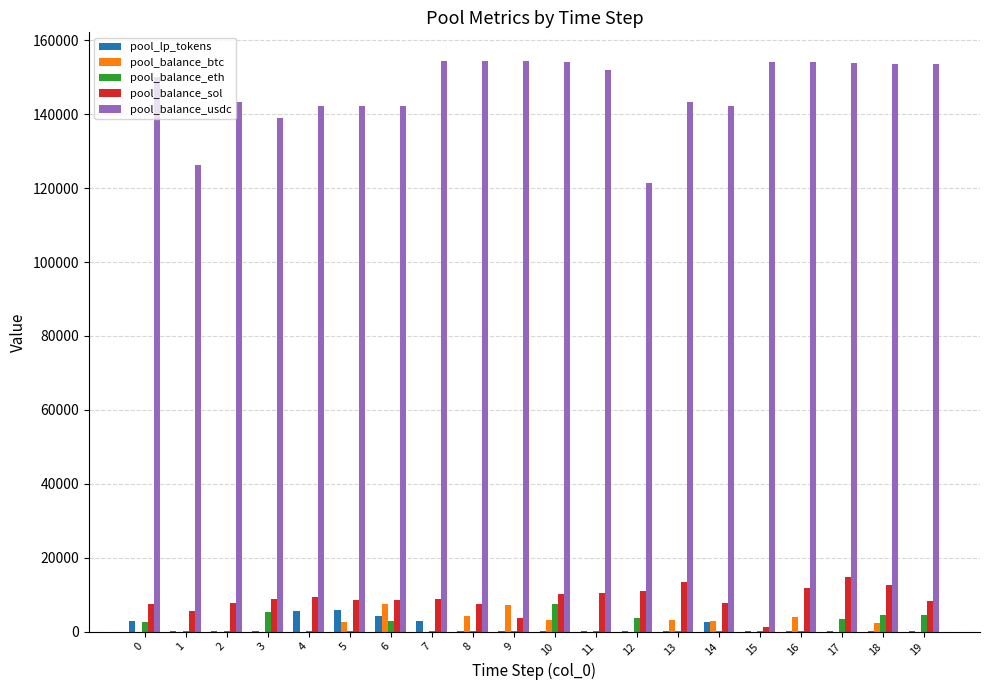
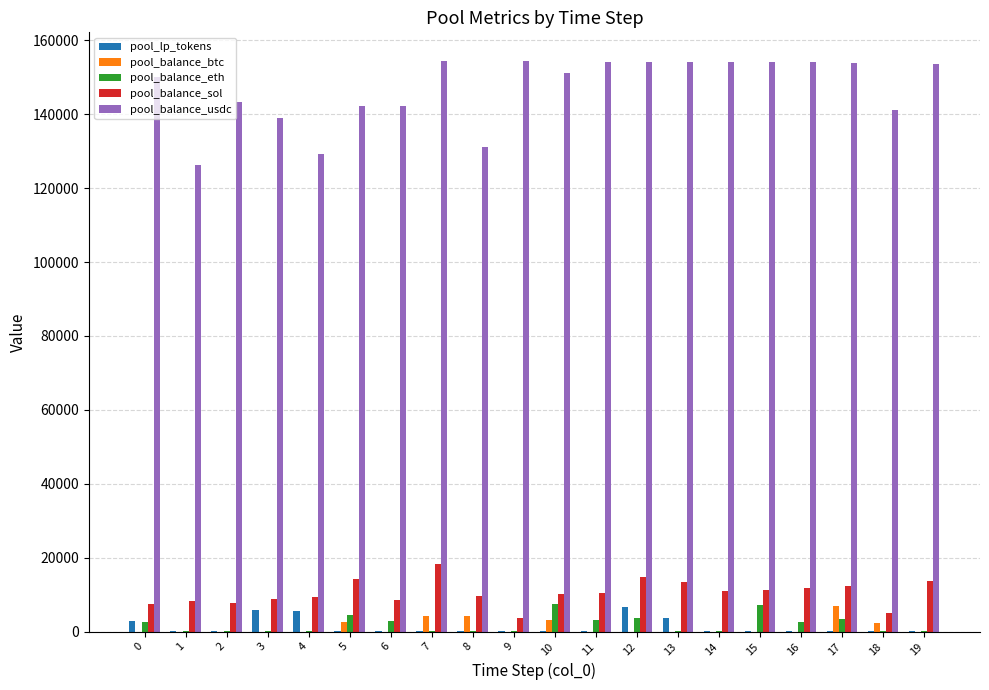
  {
    "pool_lp_tokens": {
      "0": 3000,
-     "3": 0,
+     "3": 6000,
      "4": 6000,
-     "5": 6000,
-     "6": 4000,
-     "7": 3000,
-     "12": 0,
-     "13": 0,
-     "14": 2000
+     "5": 0,
+     "6": 0,
+     "7": 0,
+     "12": 7000,
+     "13": 4000,
+     "14": 0
    },
    "pool_balance_btc": {
      "5": 3000,
-     "6": 8000,
-     "7": 0,
+     "6": 0,
+     "7": 4000,
      "8": 4000,
-     "9": 7000,
+     "9": 0,
      "10": 3000,
-     "13": 3000,
-     "14": 3000,
-     "16": 4000,
-     "17": 0,
+     "13": 0,
+     "14": 0,
+     "16": 0,
+     "17": 7000,
      "18": 2000
    },
    "pool_balance_eth": {
      "0": 3000,
-     "3": 5000,
-     "5": 0,
+     "3": 0,
+     "5": 5000,
      "6": 3000,
      "10": 7000,
-     "11": 0,
+     "11": 3000,
      "12": 4000,
-     "15": 0,
-     "16": 0,
+     "15": 7000,
+     "16": 3000,
      "17": 3000,
-     "18": 4000,
-     "19": 5000
+     "18": 0,
+     "19": 0
    },
    "pool_balance_sol": {
      "0": 8000,
-     "1": 5000,
+     "1": 8000,
      "2": 8000,
      "3": 9000,
      "4": 9000,
-     "5": 9000,
+     "5": 14000,
      "6": 9000,
-     "7": 9000,
-     "8": 8000,
+     "7": 18000,
+     "8": 10000,
      "9": 4000,
      "10": 10000,
      "11": 11000,
-     "12": 11000,
+     "12": 15000,
      "13": 13000,
-     "14": 8000,
-     "15": 1000,
+     "14": 11000,
+     "15": 11000,
      "16": 12000,
-     "17": 15000,
-     "18": 13000,
-     "19": 8000
+     "17": 12000,
+     "18": 5000,
+     "19": 14000
    },
    "pool_balance_usdc": {
      "1": 126000,
      "2": 143000,
      "3": 139000,
-     "4": 142000,
+     "4": 129000,
      "5": 142000,
      "6": 142000,
      "7": 154000,
-     "8": 154000,
+     "8": 131000,
      "9": 154000,
-     "10": 154000,
-     "11": 152000,
-     "12": 121000,
-     "13": 143000,
-     "14": 142000,
+     "10": 151000,
+     "11": 154000,
+     "12": 154000,
+     "13": 154000,
+     "14": 154000,
      "15": 154000,
      "16": 154000,
      "17": 154000,
-     "18": 154000,
+     "18": 141000,
      "19": 154000
    }
  }
